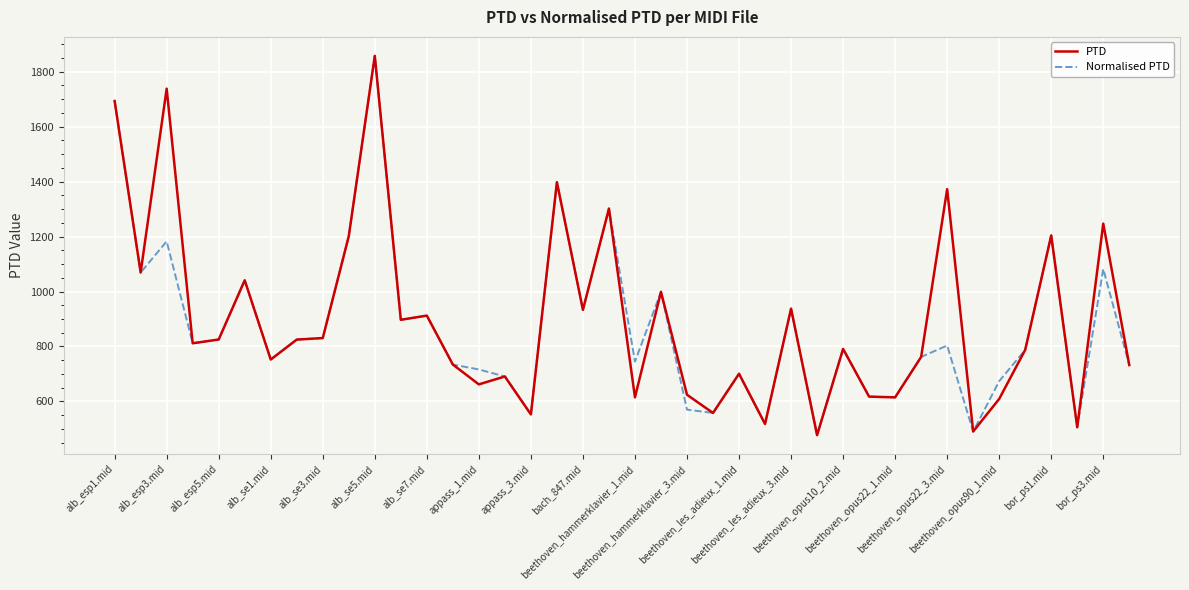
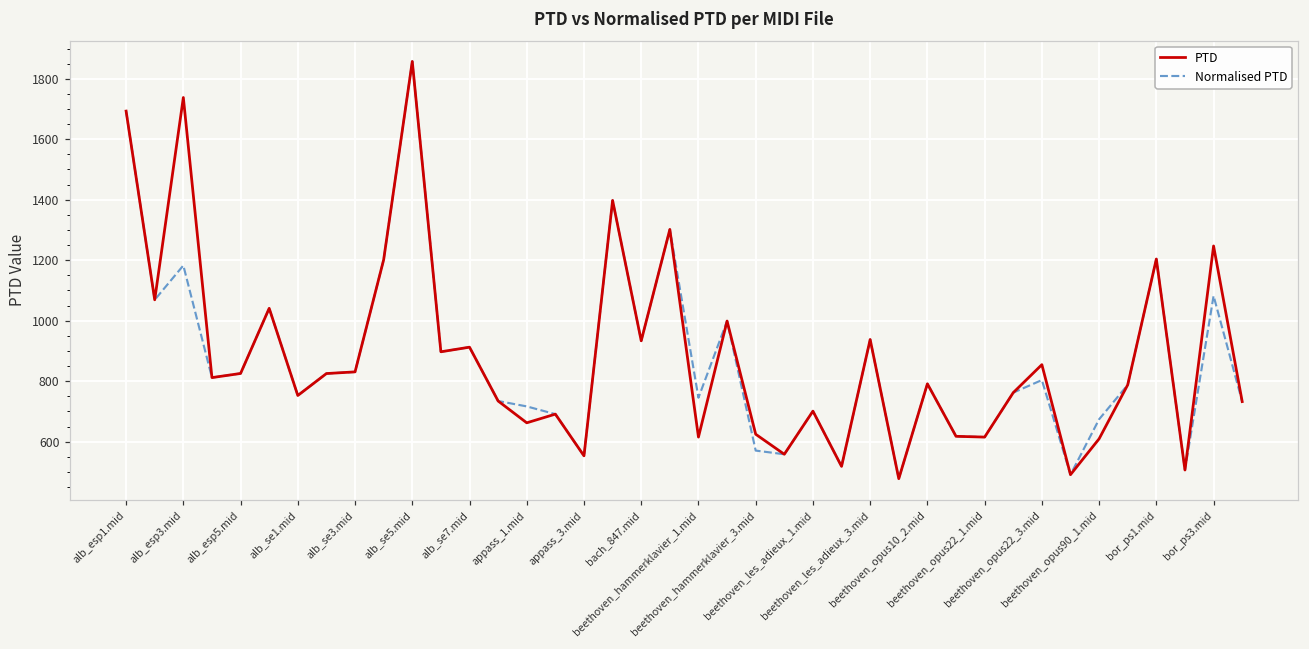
  {
    "PTD": {
      "alb_esp3.mid": 1740,
      "appass_1.mid": 660,
      "beethoven_hammerklavier_1.mid": 610,
      "beethoven_hammerklavier_3.mid": 620,
-     "beethoven_opus22_3.mid": 1370,
+     "beethoven_opus22_3.mid": 850,
      "beethoven_opus90_1.mid": 610,
      "bor_ps3.mid": 1250
    },
    "Normalised PTD": {
      "alb_esp3.mid": 1180,
      "appass_1.mid": 720,
      "beethoven_hammerklavier_1.mid": 750,
      "beethoven_hammerklavier_3.mid": 570,
      "beethoven_opus22_3.mid": 800,
      "beethoven_opus90_1.mid": 670,
      "bor_ps3.mid": 1080
    }
  }
